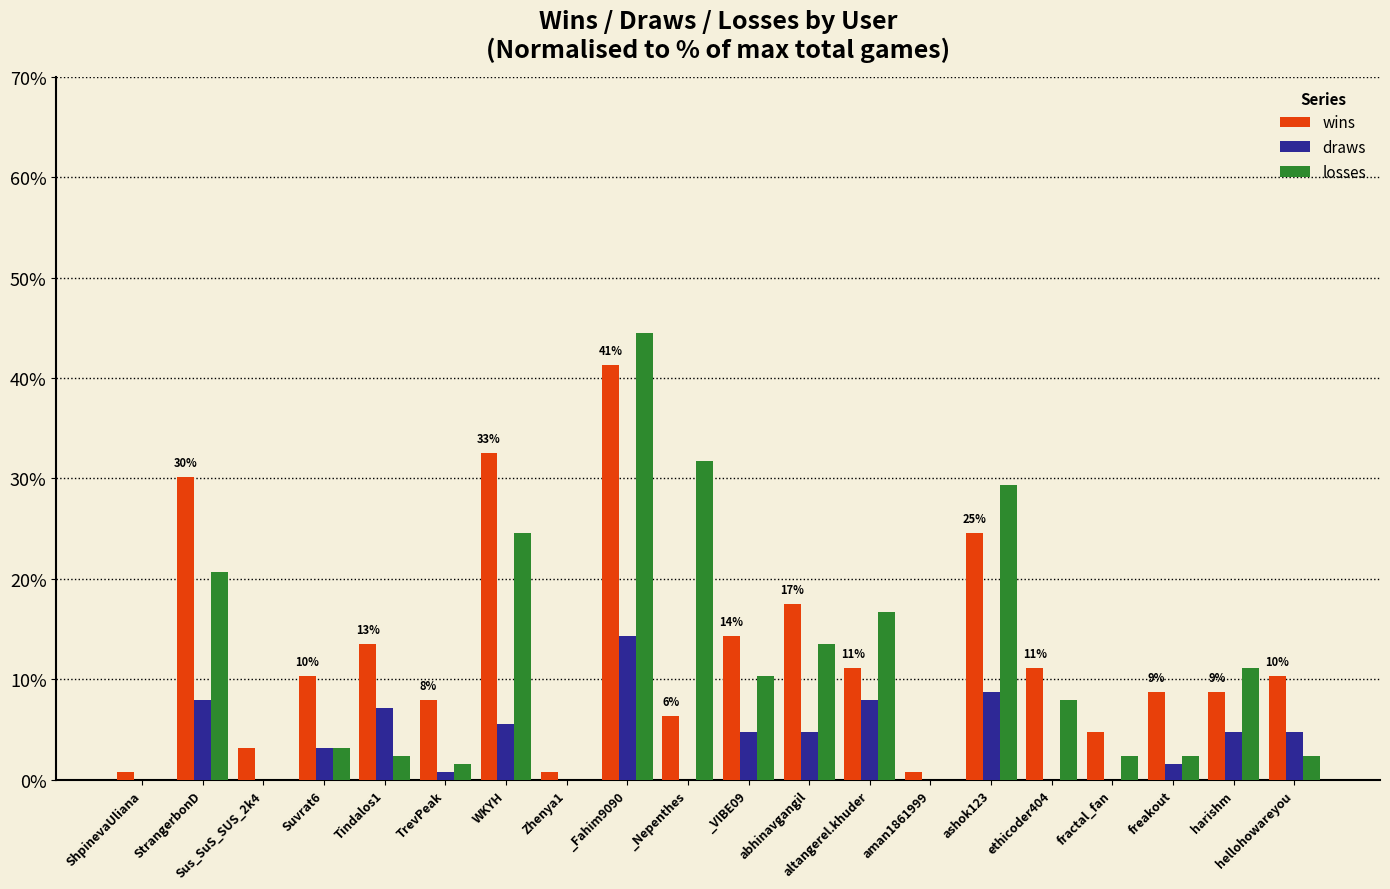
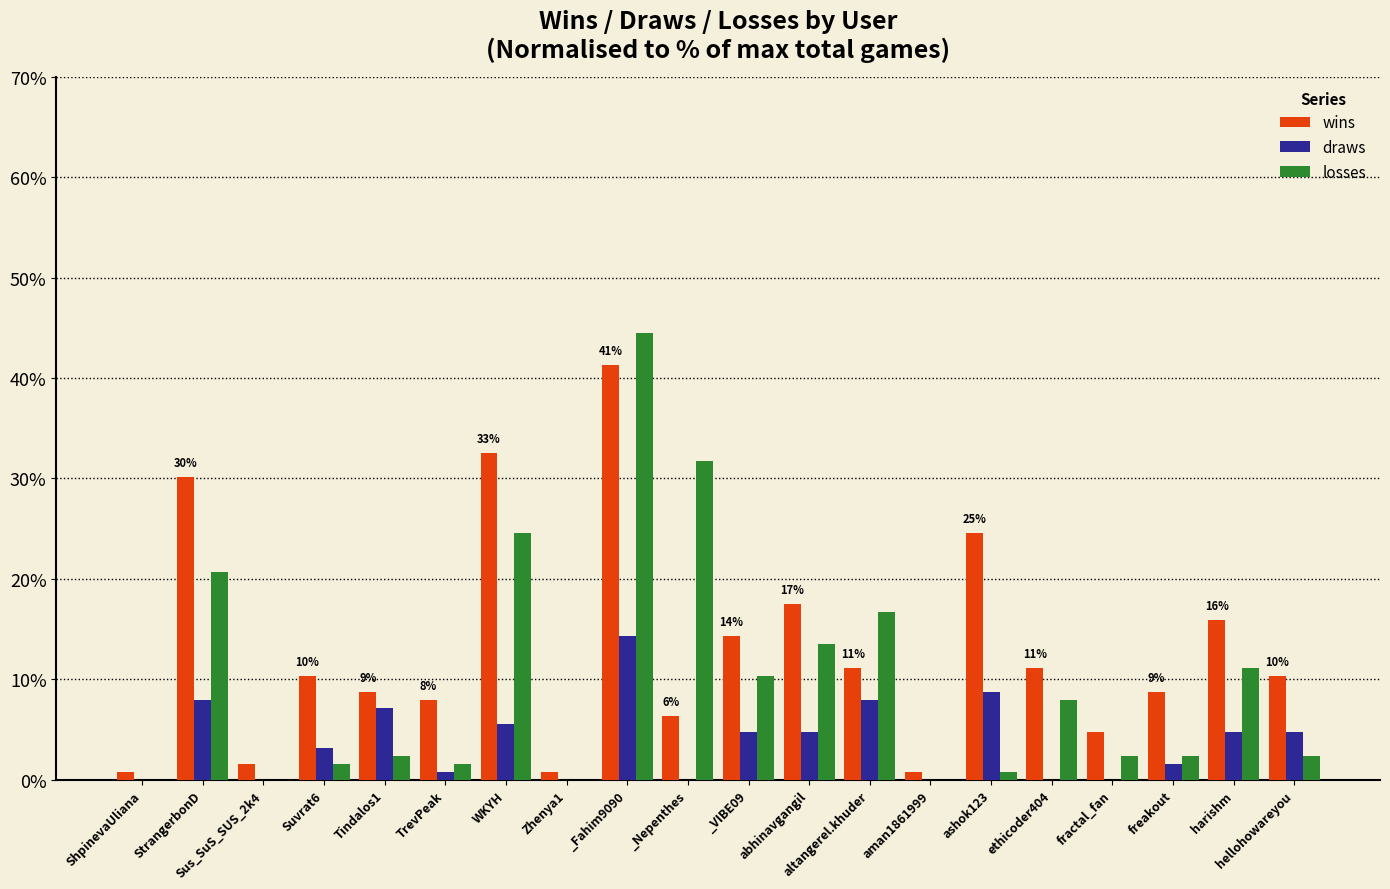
  {
    "wins": {
      "StrangerbonD": "30%",
-     "Sus_SuS_SUS_2k4": "3.2%",
+     "Sus_SuS_SUS_2k4": "1.6%",
      "Suvrat6": "10%",
-     "Tindalos1": "13%",
+     "Tindalos1": "9%",
      "TrevPeak": "8%",
      "WKYH": "33%",
      "_Fahim9090": "41%",
      "_Nepenthes": "6%",
      "_VIBE09": "14%",
      "abhinavgangil": "17%",
      "altangerel.khuder": "11%",
      "ashok123": "25%",
      "ethicoder404": "11%",
      "freakout": "9%",
-     "harishm": "9%",
+     "harishm": "16%",
      "hellohowareyou": "10%"
    },
    "draws": {
      "ShpinevaUliana": "0.0%",
      "StrangerbonD": "7.9%",
      "Sus_SuS_SUS_2k4": "0.0%",
      "Suvrat6": "3.2%",
      "Tindalos1": "7.1%",
      "TrevPeak": "0.8%",
      "WKYH": "5.6%",
      "Zhenya1": "0.0%",
      "_Fahim9090": "14.3%",
      "_Nepenthes": "0.0%",
      "_VIBE09": "4.8%",
      "abhinavgangil": "4.8%",
      "altangerel.khuder": "7.9%",
      "aman1861999": "0.0%",
      "ashok123": "8.7%",
      "ethicoder404": "0.0%",
      "fractal_fan": "0.0%",
      "freakout": "1.6%",
      "harishm": "4.8%",
      "hellohowareyou": "4.8%"
    },
    "losses": {
      "ShpinevaUliana": "0.0%",
      "StrangerbonD": "20.6%",
      "Sus_SuS_SUS_2k4": "0.0%",
-     "Suvrat6": "3.2%",
+     "Suvrat6": "1.6%",
      "Tindalos1": "2.4%",
      "TrevPeak": "1.6%",
      "WKYH": "24.6%",
      "Zhenya1": "0.0%",
      "_Fahim9090": "44.4%",
      "_Nepenthes": "31.7%",
      "_VIBE09": "10.3%",
      "abhinavgangil": "13.5%",
      "altangerel.khuder": "16.7%",
      "aman1861999": "0.0%",
-     "ashok123": "29.4%",
+     "ashok123": "0.8%",
      "ethicoder404": "7.9%",
      "fractal_fan": "2.4%",
      "freakout": "2.4%",
      "harishm": "11.1%",
      "hellohowareyou": "2.4%"
    }
  }
